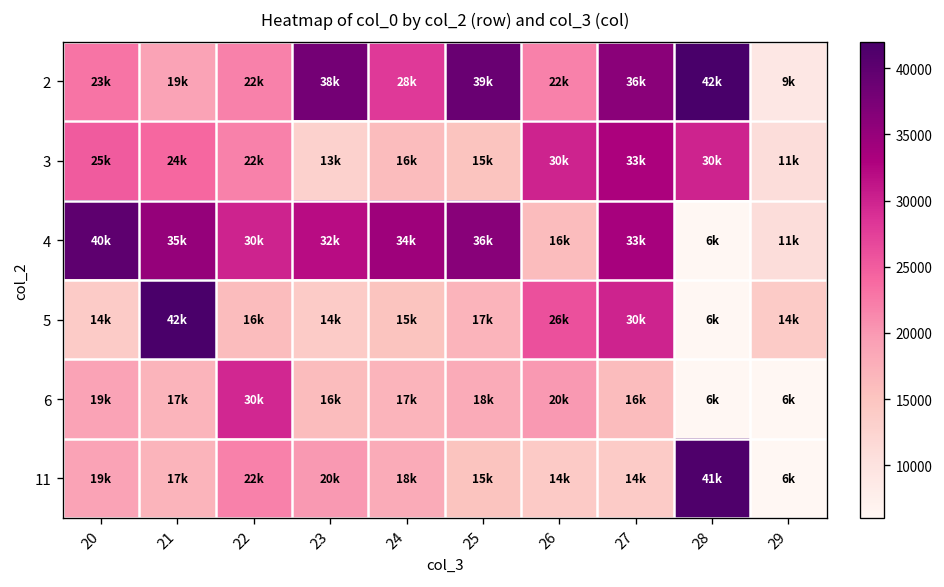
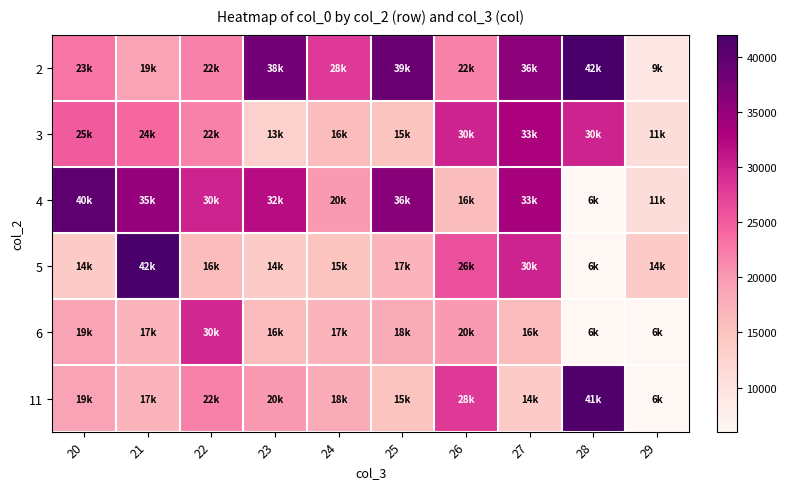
  {
    "2": {
      "20": "23k",
      "21": "19k",
      "22": "22k",
      "23": "38k",
      "24": "28k",
      "25": "39k",
      "26": "22k",
      "27": "36k",
      "28": "42k",
      "29": "9k"
    },
    "3": {
      "20": "25k",
      "21": "24k",
      "22": "22k",
      "23": "13k",
      "24": "16k",
      "25": "15k",
      "26": "30k",
      "27": "33k",
      "28": "30k",
      "29": "11k"
    },
    "4": {
      "20": "40k",
      "21": "35k",
      "22": "30k",
      "23": "32k",
-     "24": "34k",
+     "24": "20k",
      "25": "36k",
      "26": "16k",
      "27": "33k",
      "28": "6k",
      "29": "11k"
    },
    "5": {
      "20": "14k",
      "21": "42k",
      "22": "16k",
      "23": "14k",
      "24": "15k",
      "25": "17k",
      "26": "26k",
      "27": "30k",
      "28": "6k",
      "29": "14k"
    },
    "6": {
      "20": "19k",
      "21": "17k",
      "22": "30k",
      "23": "16k",
      "24": "17k",
      "25": "18k",
      "26": "20k",
      "27": "16k",
      "28": "6k",
      "29": "6k"
    },
    "11": {
      "20": "19k",
      "21": "17k",
      "22": "22k",
      "23": "20k",
      "24": "18k",
      "25": "15k",
-     "26": "14k",
+     "26": "28k",
      "27": "14k",
      "28": "41k",
      "29": "6k"
    }
  }
